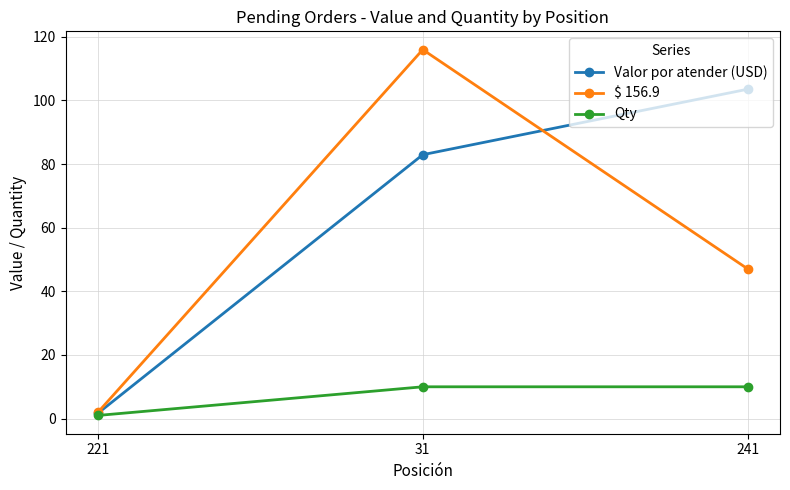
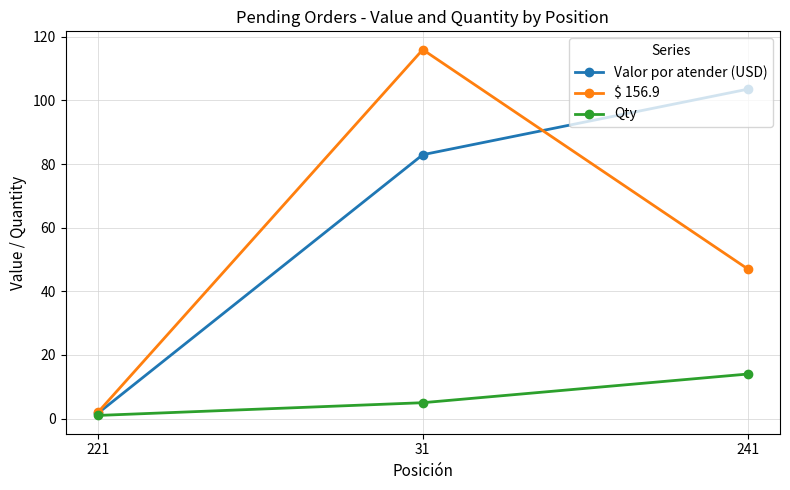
  {
    "Valor por atender (USD)": {
      "31": 83
    },
    "$ 156.9": {
      "31": 116,
      "241": 47
    },
    "Qty": {
-     "31": 10,
-     "241": 10
+     "31": 5,
+     "241": 14
    }
  }
